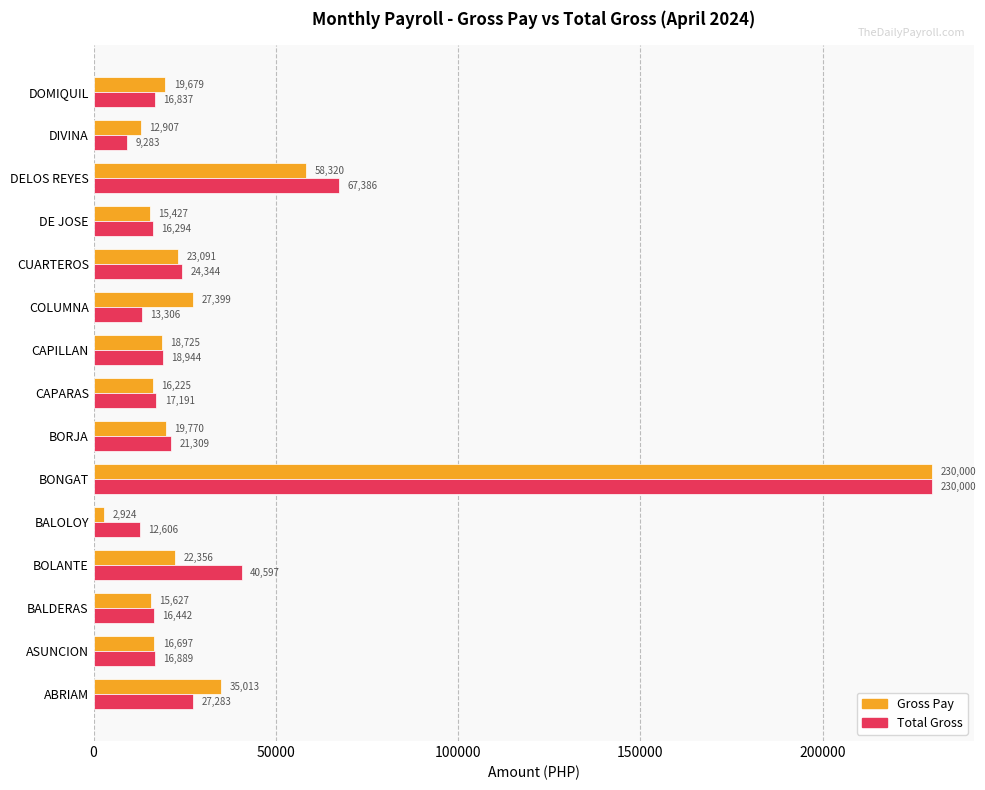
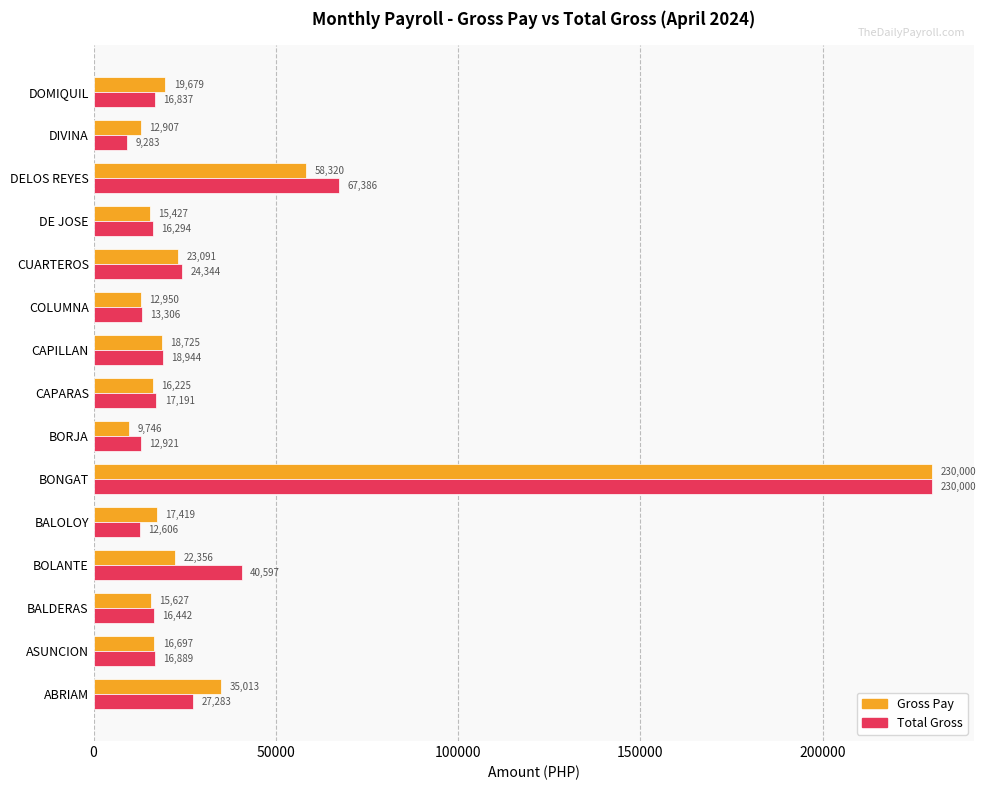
  {
    "Gross Pay": {
      "DOMIQUIL": "19,679",
      "DIVINA": "12,907",
      "DELOS REYES": "58,320",
      "DE JOSE": "15,427",
      "CUARTEROS": "23,091",
-     "COLUMNA": "27,399",
+     "COLUMNA": "12,950",
      "CAPILLAN": "18,725",
      "CAPARAS": "16,225",
-     "BORJA": "19,770",
+     "BORJA": "9,746",
      "BONGAT": "230,000",
-     "BALOLOY": "2,924",
+     "BALOLOY": "17,419",
      "BOLANTE": "22,356",
      "BALDERAS": "15,627",
      "ASUNCION": "16,697",
      "ABRIAM": "35,013"
    },
    "Total Gross": {
      "DOMIQUIL": "16,837",
      "DIVINA": "9,283",
      "DELOS REYES": "67,386",
      "DE JOSE": "16,294",
      "CUARTEROS": "24,344",
      "COLUMNA": "13,306",
      "CAPILLAN": "18,944",
      "CAPARAS": "17,191",
-     "BORJA": "21,309",
+     "BORJA": "12,921",
      "BONGAT": "230,000",
      "BALOLOY": "12,606",
      "BOLANTE": "40,597",
      "BALDERAS": "16,442",
      "ASUNCION": "16,889",
      "ABRIAM": "27,283"
    }
  }
